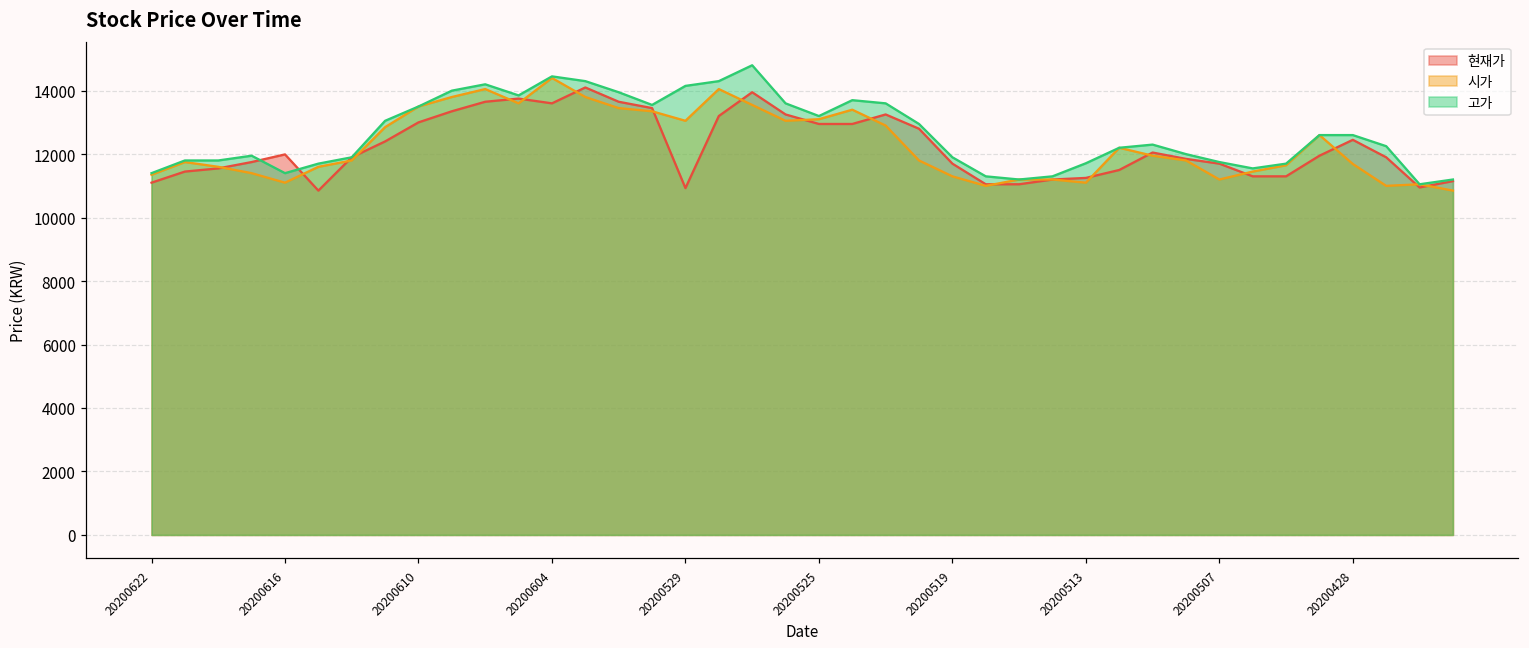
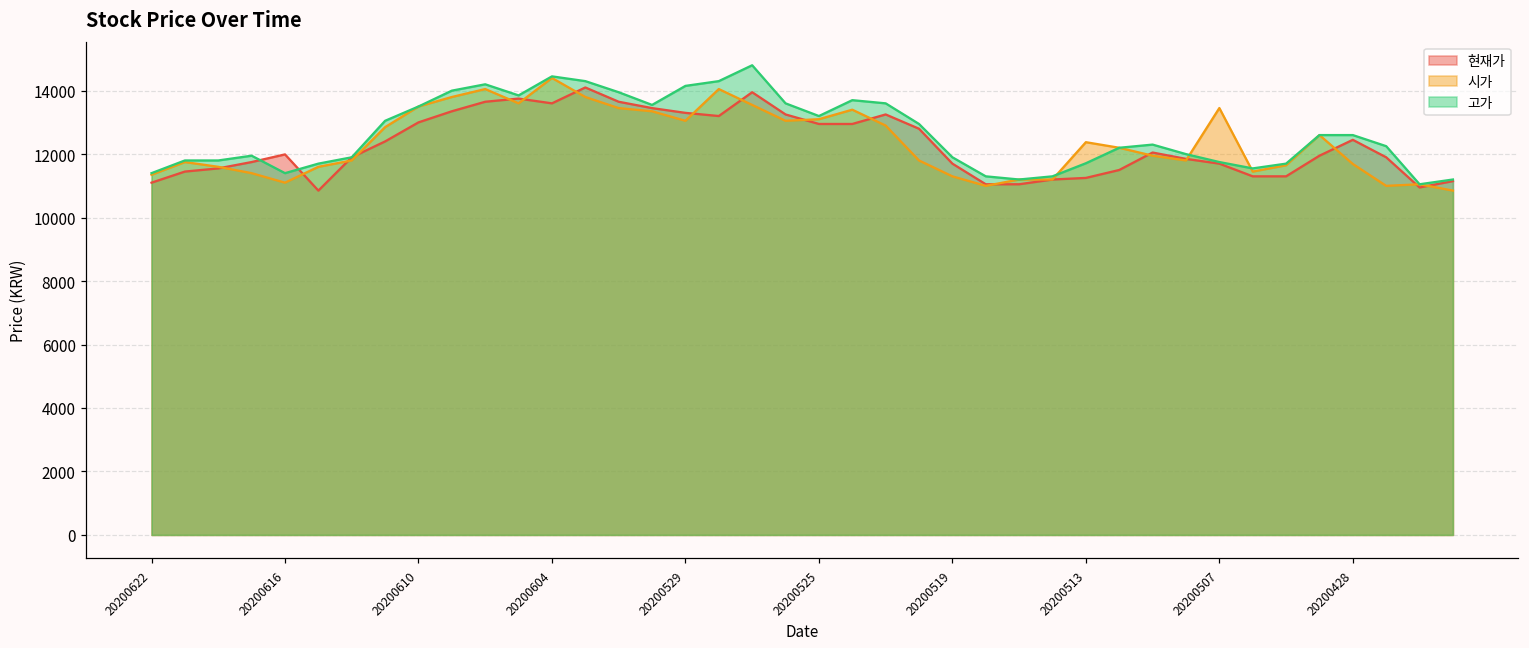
  {
    "현재가": {
      "20200622": 11100,
      "20200616": 12000,
      "20200610": 13000,
      "20200604": 13600,
-     "20200529": 10900,
+     "20200529": 13300,
      "20200525": 13000,
      "20200519": 11700,
      "20200513": 11300,
      "20200428": 12500
    },
    "시가": {
      "20200616": 11100,
      "20200529": 13100,
      "20200525": 13100,
      "20200519": 11300,
-     "20200513": 11100,
-     "20200507": 11200,
+     "20200513": 12400,
+     "20200507": 13500,
      "20200428": 11700
    },
    "고가": {
      "20200616": 11400,
      "20200529": 14200,
      "20200525": 13200,
      "20200519": 11900,
      "20200513": 11700,
      "20200428": 12600
    }
  }
